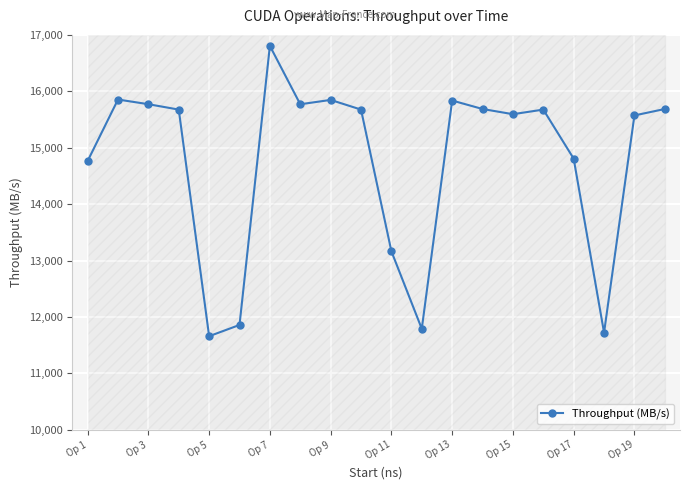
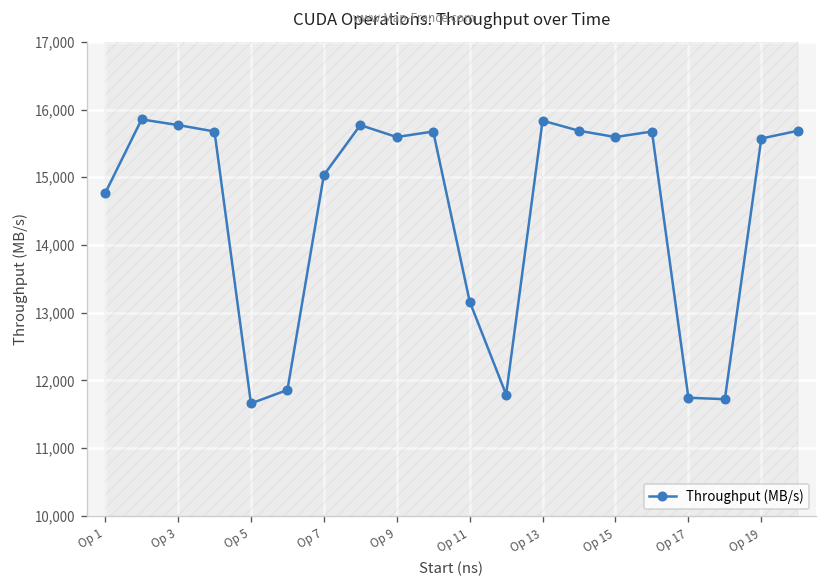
  {
    "Throughput (MB/s)": {
      "Op 1": "14,800",
      "Op 3": "15,800",
      "Op 5": "11,700",
-     "Op 7": "16,800",
-     "Op 9": "15,800",
+     "Op 7": "15,000",
+     "Op 9": "15,600",
      "Op 11": "13,200",
      "Op 13": "15,800",
      "Op 15": "15,600",
-     "Op 17": "14,800",
+     "Op 17": "11,700",
      "Op 19": "15,600"
    }
  }
